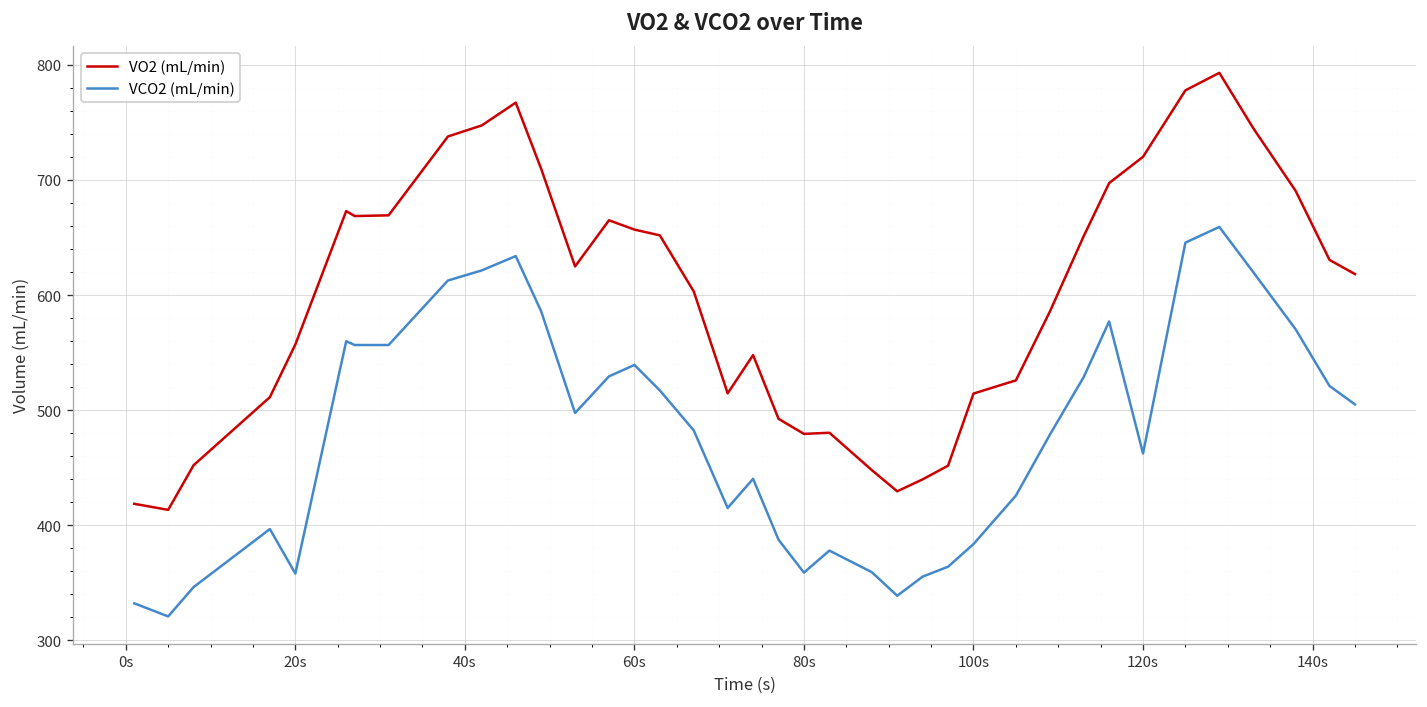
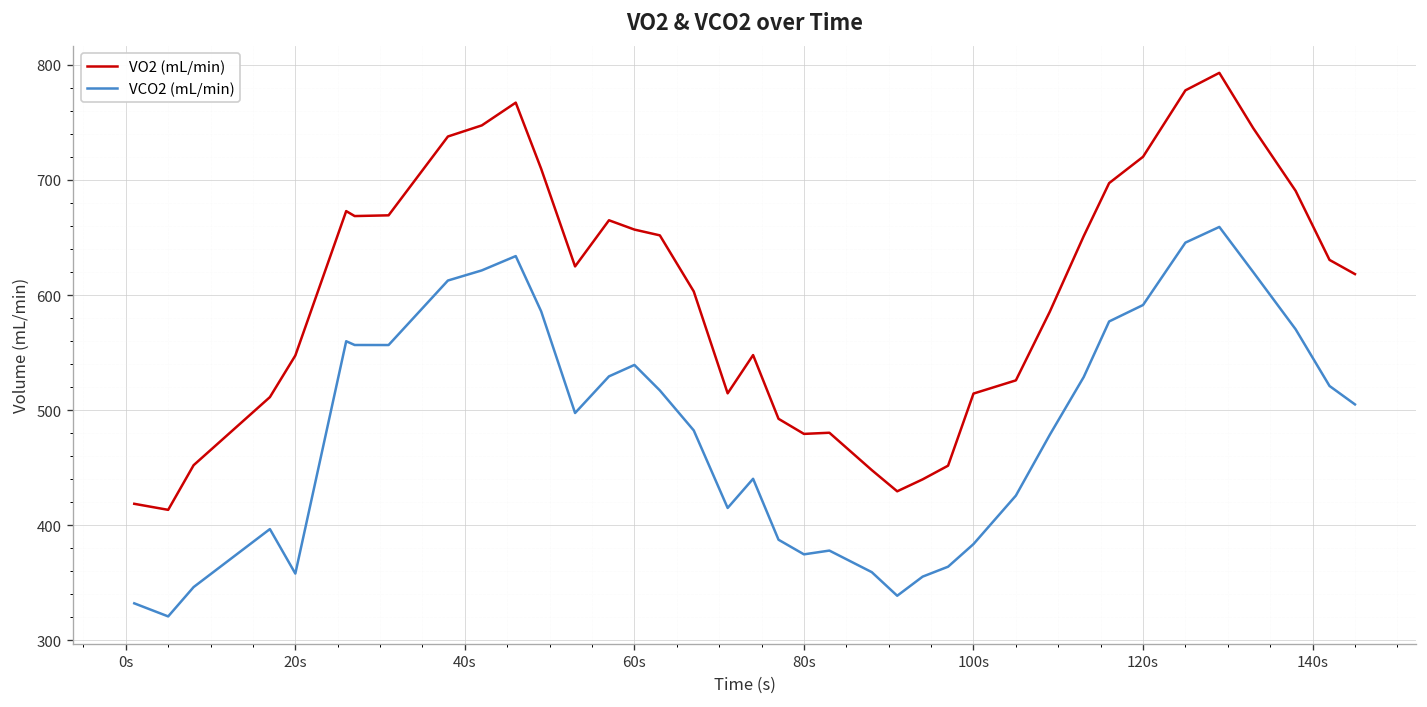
  {
    "VO2 (mL/min)": {
-     "20s": 560,
+     "20s": 550,
      "60s": 660,
      "80s": 480,
      "100s": 510,
      "120s": 720
    },
    "VCO2 (mL/min)": {
      "20s": 360,
      "60s": 540,
-     "80s": 360,
+     "80s": 370,
      "100s": 380,
-     "120s": 460
+     "120s": 590
    }
  }
